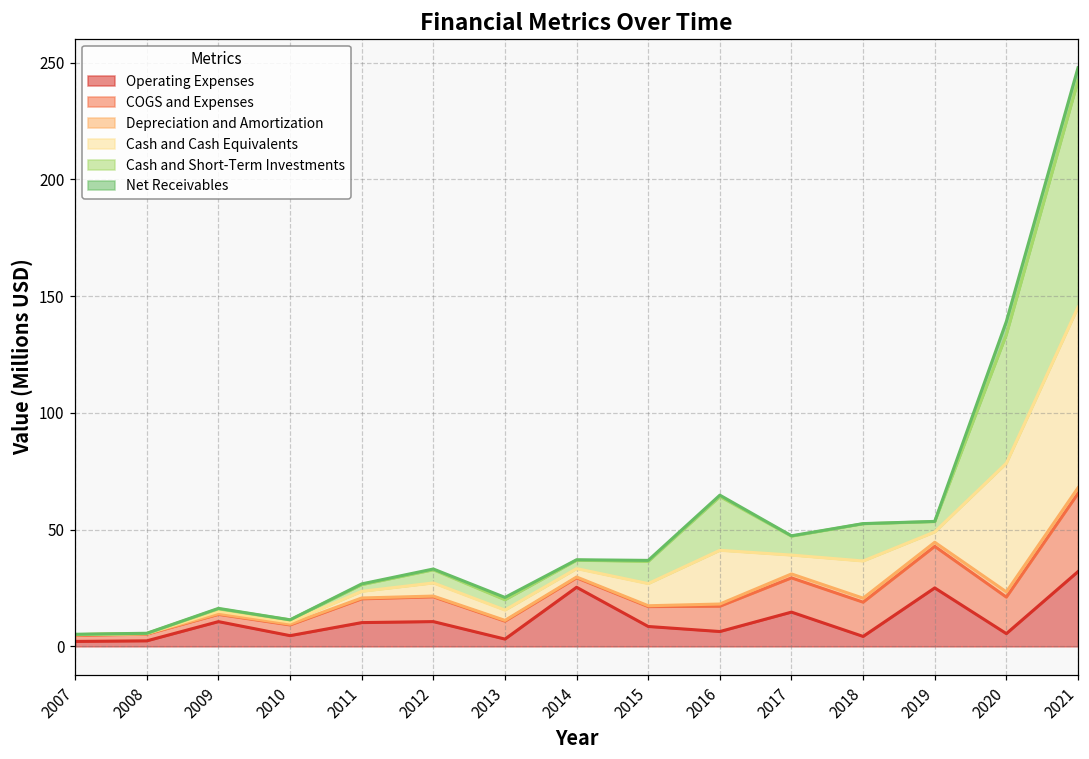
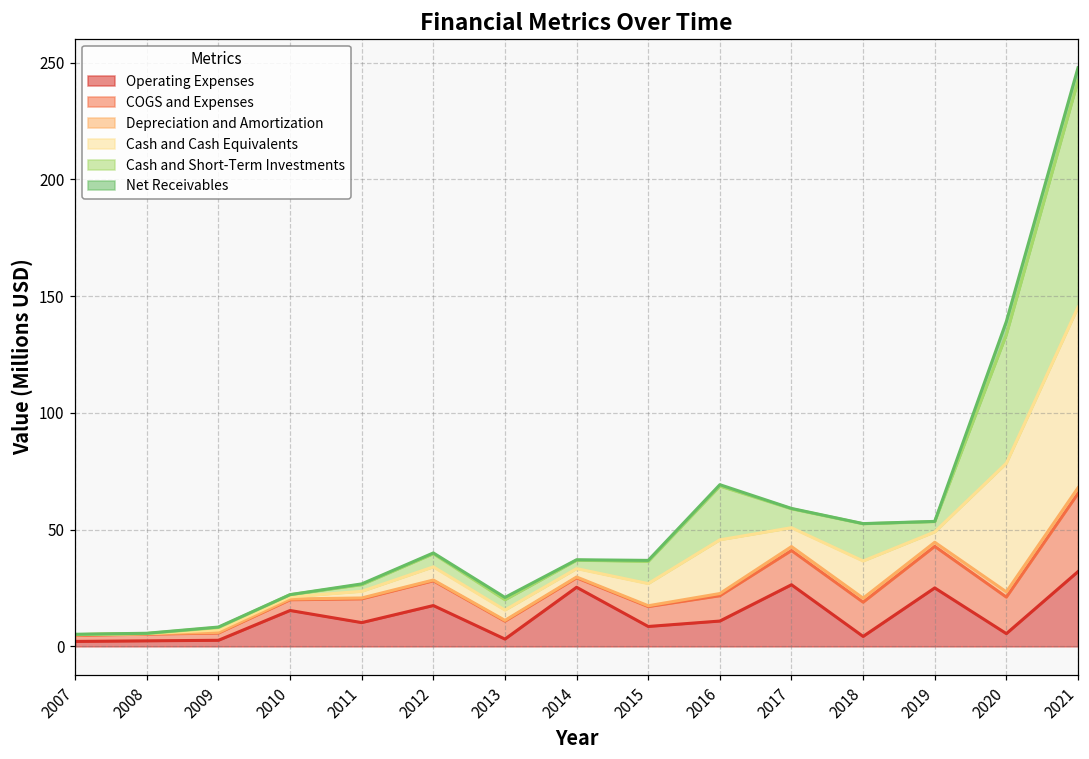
  {
    "Operating Expenses": {
      "2007": 2,
      "2008": 2,
-     "2009": 11,
-     "2010": 5,
+     "2009": 3,
+     "2010": 15,
      "2011": 10,
-     "2012": 11,
+     "2012": 17,
      "2013": 3,
      "2014": 25,
      "2015": 9,
-     "2016": 6,
-     "2017": 15,
+     "2016": 11,
+     "2017": 26,
      "2018": 4,
      "2019": 25,
      "2020": 5,
      "2021": 32
    }
  }
